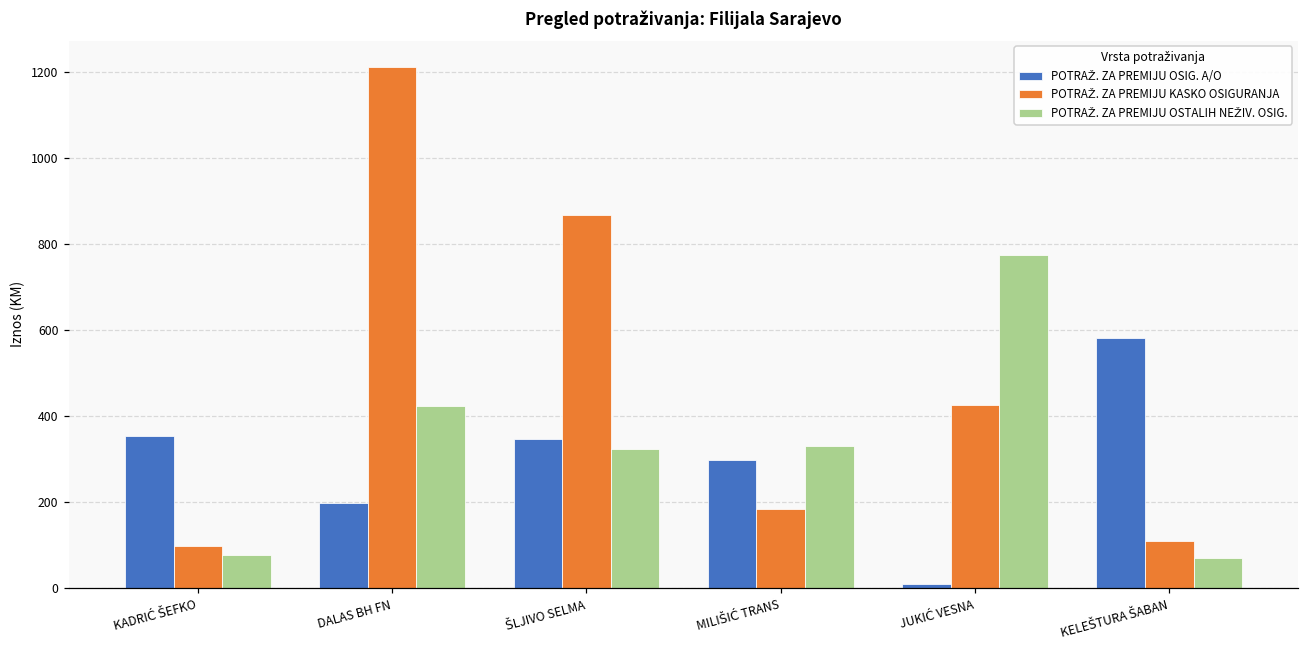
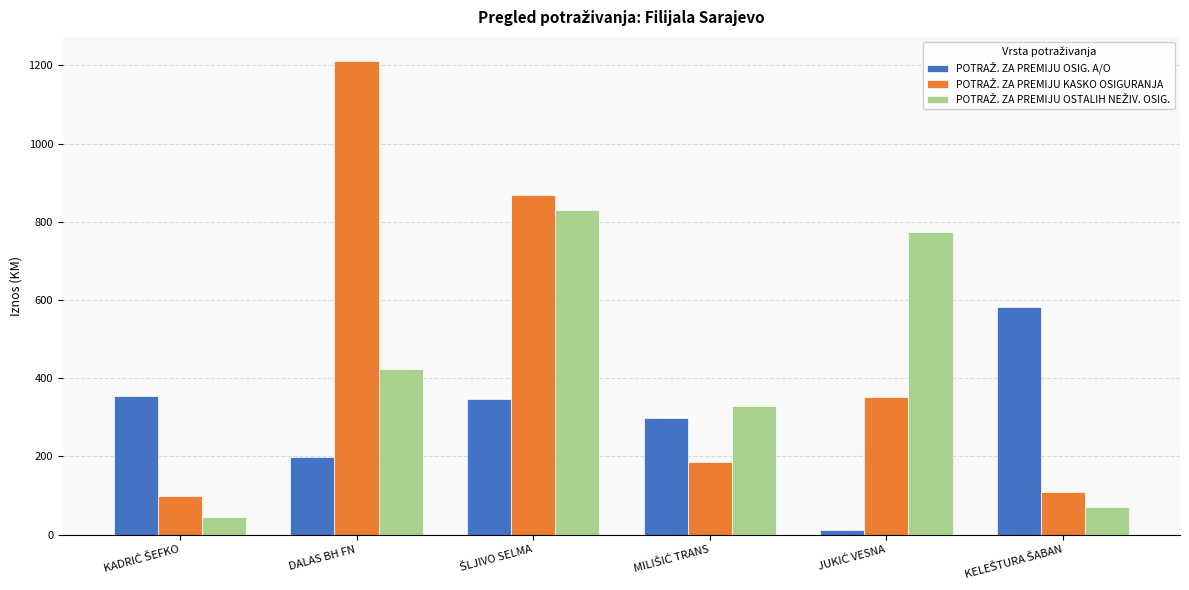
  {
    "POTRAŽ. ZA PREMIJU OSIG. A/O": {
      "KADRIĆ ŠEFKO": 350,
      "DALAS BH FN": 200,
      "ŠLJIVO SELMA": 350,
      "MILIŠIĆ TRANS": 300,
      "JUKIĆ VESNA": 10,
      "KELEŠTURA ŠABAN": 580
    },
    "POTRAŽ. ZA PREMIJU KASKO OSIGURANJA": {
      "KADRIĆ ŠEFKO": 100,
      "DALAS BH FN": 1210,
      "ŠLJIVO SELMA": 870,
      "MILIŠIĆ TRANS": 180,
-     "JUKIĆ VESNA": 430,
+     "JUKIĆ VESNA": 350,
      "KELEŠTURA ŠABAN": 110
    },
    "POTRAŽ. ZA PREMIJU OSTALIH NEŽIV. OSIG.": {
-     "KADRIĆ ŠEFKO": 80,
+     "KADRIĆ ŠEFKO": 40,
      "DALAS BH FN": 420,
-     "ŠLJIVO SELMA": 320,
+     "ŠLJIVO SELMA": 830,
      "MILIŠIĆ TRANS": 330,
      "JUKIĆ VESNA": 770,
      "KELEŠTURA ŠABAN": 70
    }
  }
